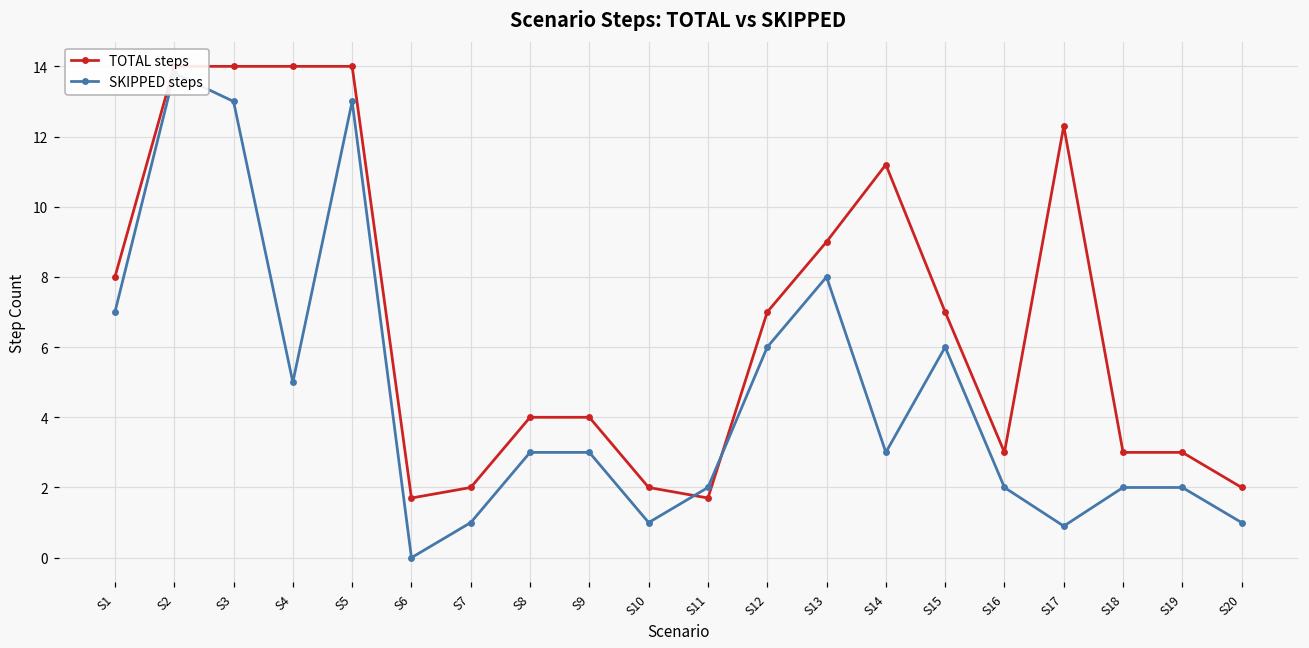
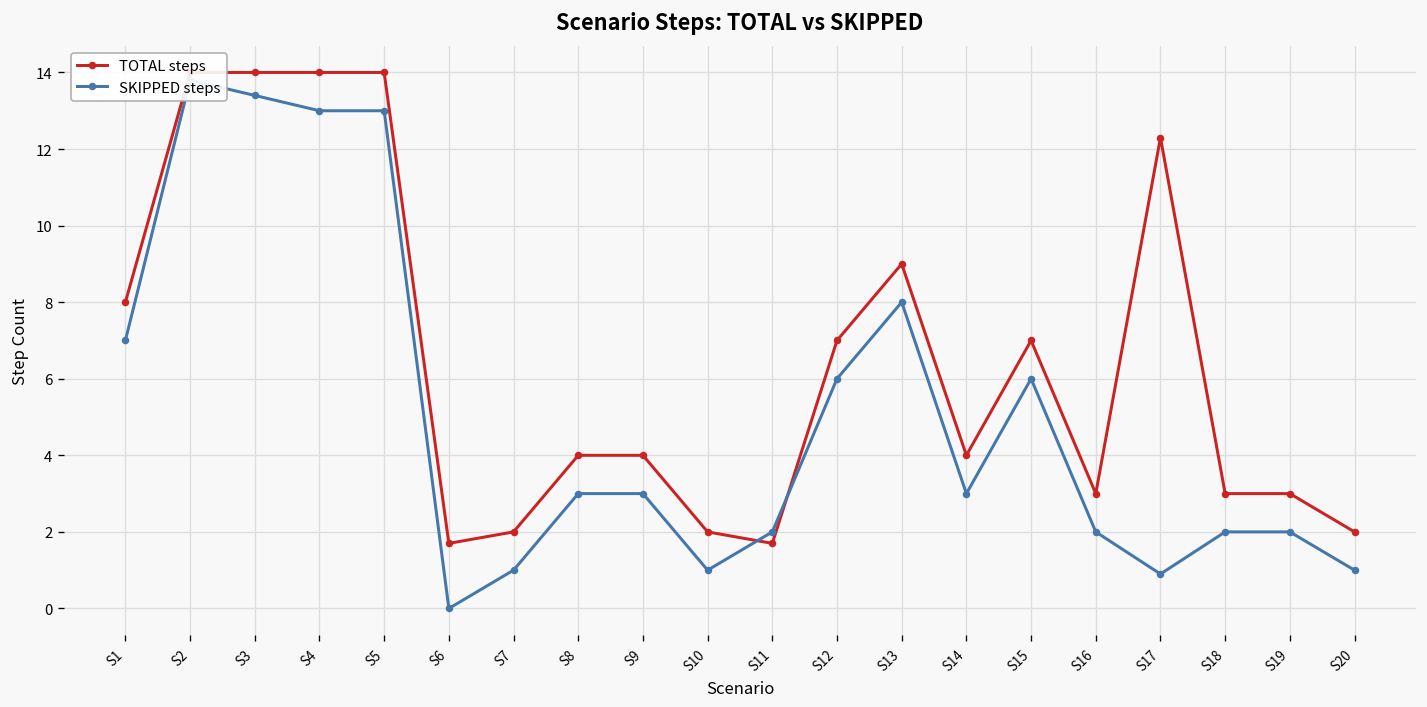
  {
    "TOTAL steps": {
      "S1": 8.0,
      "S3": 14.0,
      "S4": 14.0,
      "S5": 14.0,
      "S6": 1.7,
      "S7": 2.0,
      "S8": 4.0,
      "S9": 4.0,
      "S10": 2.0,
      "S11": 1.7,
      "S12": 7.0,
      "S13": 9.0,
-     "S14": 11.2,
+     "S14": 4.0,
      "S15": 7.0,
      "S16": 3.0,
      "S17": 12.3,
      "S18": 3.0,
      "S19": 3.0,
      "S20": 2.0
    },
    "SKIPPED steps": {
      "S1": 7.0,
-     "S3": 13.0,
-     "S4": 5,
+     "S3": 13.4,
+     "S4": 13,
      "S5": 13.0,
      "S6": 0.0,
      "S7": 1.0,
      "S8": 3.0,
      "S9": 3.0,
      "S10": 1.0,
      "S11": 2.0,
      "S12": 6.0,
      "S13": 8.0,
      "S14": 3.0,
      "S15": 6.0,
      "S16": 2.0,
      "S17": 0.9,
      "S18": 2.0,
      "S19": 2.0,
      "S20": 1.0
    }
  }
